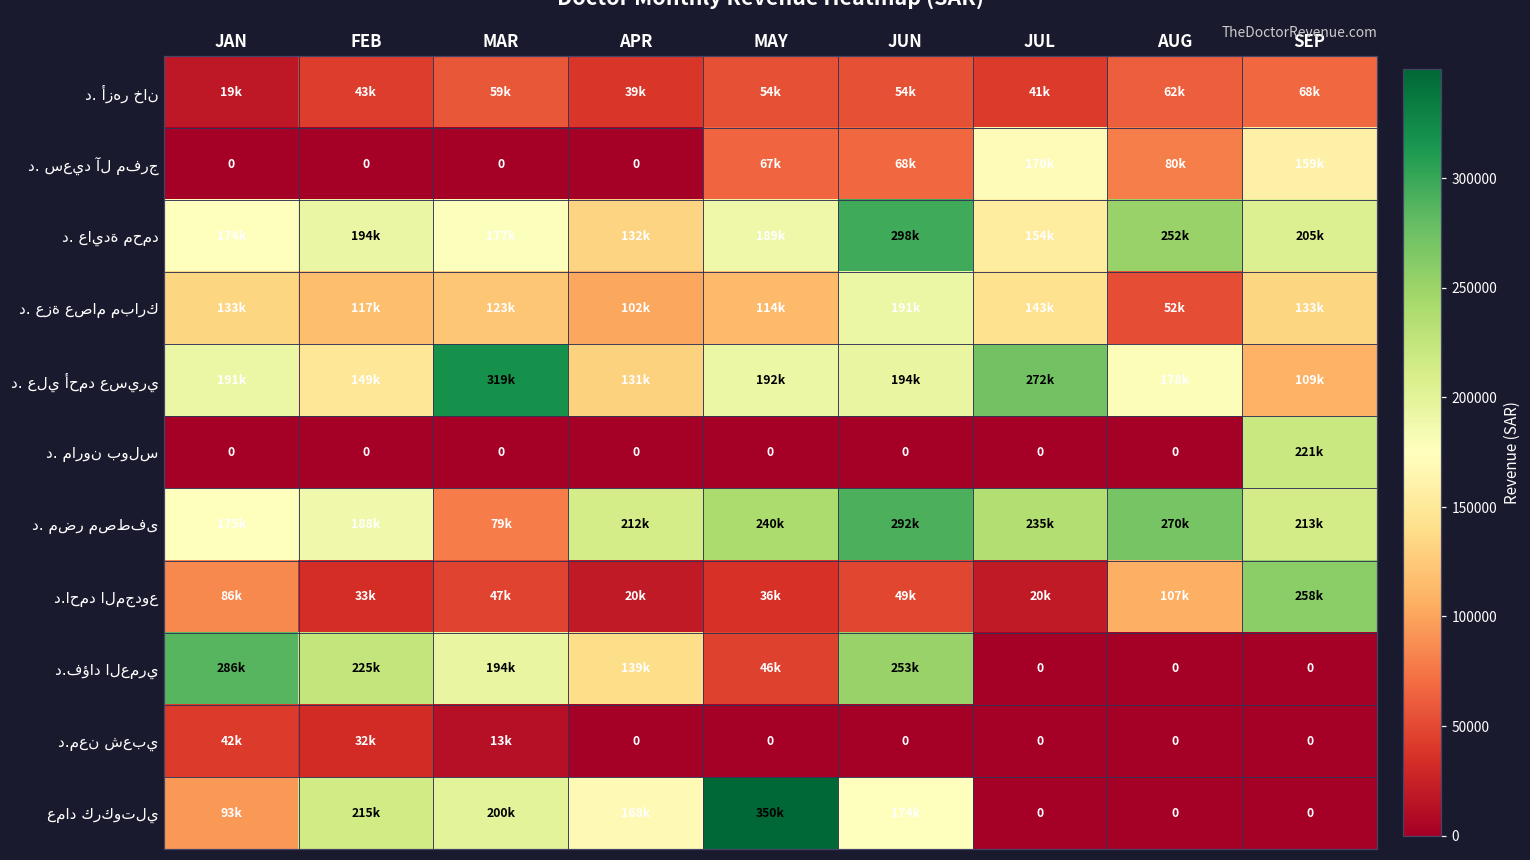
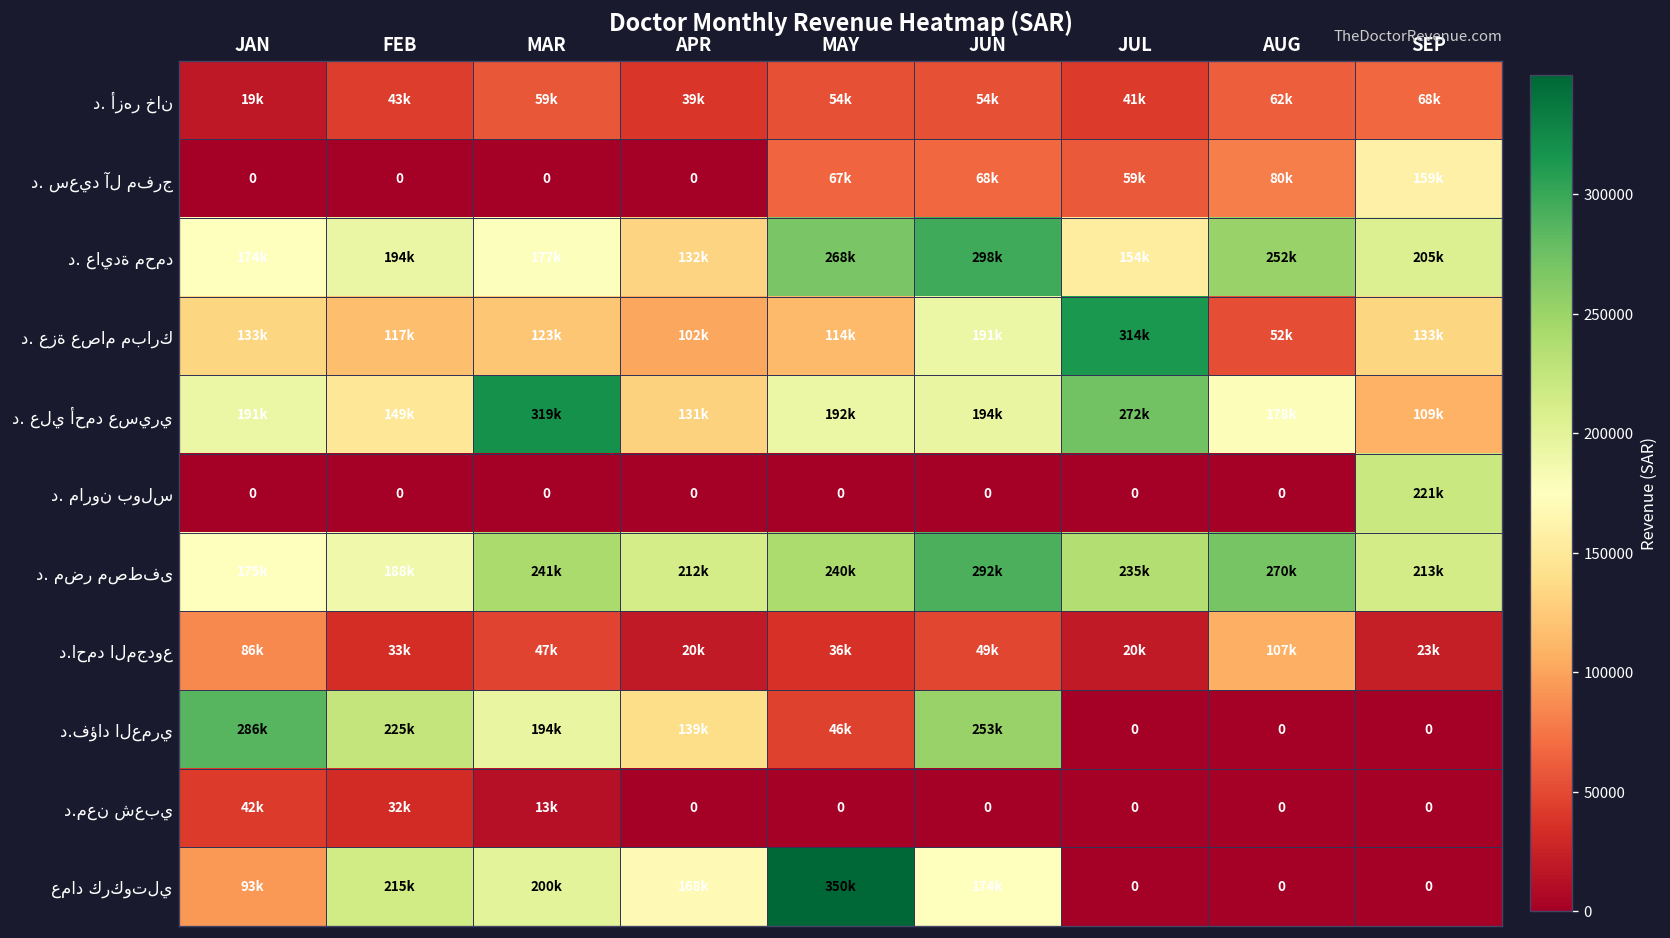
  {
    "د. أزهر خان": {
      "JAN": "19k",
      "FEB": "43k",
      "MAR": "59k",
      "APR": "39k",
      "MAY": "54k",
      "JUN": "54k",
      "JUL": "41k",
      "AUG": "62k",
      "SEP": "68k"
    },
    "د. سعيد آل مفرج": {
      "JAN": "0",
      "FEB": "0",
      "MAR": "0",
      "APR": "0",
      "MAY": "67k",
      "JUN": "68k",
-     "JUL": "170k",
+     "JUL": "59k",
      "AUG": "80k",
      "SEP": "159k"
    },
    "د. عايدة محمد": {
      "JAN": "174k",
      "FEB": "194k",
      "MAR": "177k",
      "APR": "132k",
-     "MAY": "189k",
+     "MAY": "268k",
      "JUN": "298k",
      "JUL": "154k",
      "AUG": "252k",
      "SEP": "205k"
    },
    "د. عزة عصام مبارك": {
      "JAN": "133k",
      "FEB": "117k",
      "MAR": "123k",
      "APR": "102k",
      "MAY": "114k",
      "JUN": "191k",
-     "JUL": "143k",
+     "JUL": "314k",
      "AUG": "52k",
      "SEP": "133k"
    },
    "د. علي أحمد عسيري": {
      "JAN": "191k",
      "FEB": "149k",
      "MAR": "319k",
      "APR": "131k",
      "MAY": "192k",
      "JUN": "194k",
      "JUL": "272k",
      "AUG": "178k",
      "SEP": "109k"
    },
    "د. مارون بولس": {
      "JAN": "0",
      "FEB": "0",
      "MAR": "0",
      "APR": "0",
      "MAY": "0",
      "JUN": "0",
      "JUL": "0",
      "AUG": "0",
      "SEP": "221k"
    },
    "د. مضر مصطفى": {
      "JAN": "175k",
      "FEB": "188k",
-     "MAR": "79k",
+     "MAR": "241k",
      "APR": "212k",
      "MAY": "240k",
      "JUN": "292k",
      "JUL": "235k",
      "AUG": "270k",
      "SEP": "213k"
    },
    "د.احمد المجدوع": {
      "JAN": "86k",
      "FEB": "33k",
      "MAR": "47k",
      "APR": "20k",
      "MAY": "36k",
      "JUN": "49k",
      "JUL": "20k",
      "AUG": "107k",
-     "SEP": "258k"
+     "SEP": "23k"
    },
    "د.فؤاد العمري": {
      "JAN": "286k",
      "FEB": "225k",
      "MAR": "194k",
      "APR": "139k",
      "MAY": "46k",
      "JUN": "253k",
      "JUL": "0",
      "AUG": "0",
      "SEP": "0"
    },
    "د.معن شعبي": {
      "JAN": "42k",
      "FEB": "32k",
      "MAR": "13k",
      "APR": "0",
      "MAY": "0",
      "JUN": "0",
      "JUL": "0",
      "AUG": "0",
      "SEP": "0"
    },
    "عماد كركوتلي": {
      "JAN": "93k",
      "FEB": "215k",
      "MAR": "200k",
      "APR": "168k",
      "MAY": "350k",
      "JUN": "174k",
      "JUL": "0",
      "AUG": "0",
      "SEP": "0"
    }
  }
